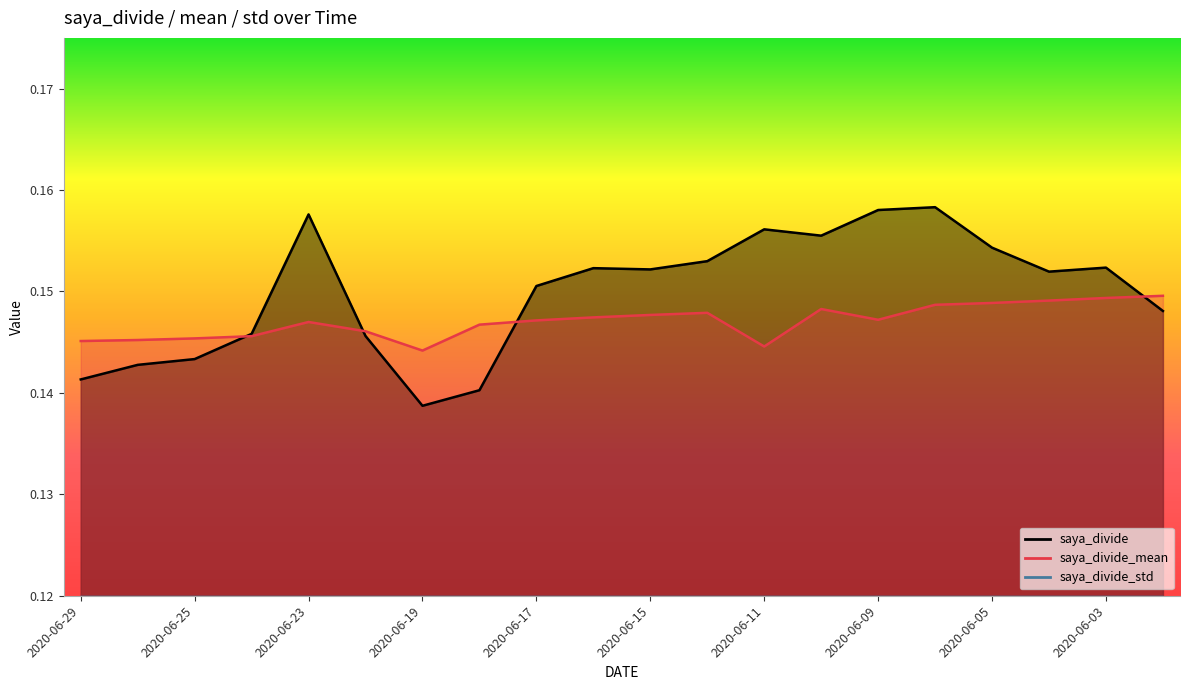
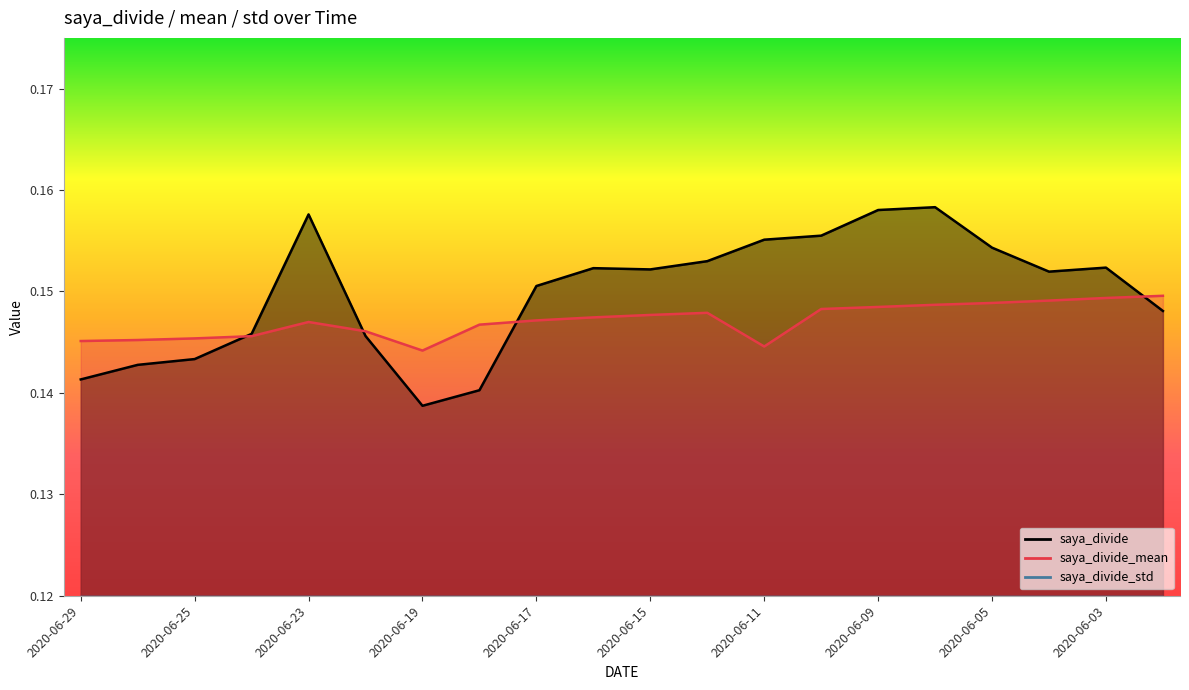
  {
    "saya_divide": {
      "2020-06-29": 0.1413,
      "2020-06-25": 0.1433,
      "2020-06-23": 0.1576,
      "2020-06-19": 0.1387,
      "2020-06-17": 0.1505,
      "2020-06-15": 0.1522,
-     "2020-06-11": 0.1561,
+     "2020-06-11": 0.1551,
      "2020-06-09": 0.1580,
      "2020-06-05": 0.1543,
      "2020-06-03": 0.1524
    },
    "saya_divide_mean": {
      "2020-06-29": 0.1451,
      "2020-06-25": 0.1454,
      "2020-06-23": 0.1470,
      "2020-06-19": 0.1442,
      "2020-06-17": 0.1471,
      "2020-06-15": 0.1477,
      "2020-06-11": 0.1446,
-     "2020-06-09": 0.1472,
+     "2020-06-09": 0.1485,
      "2020-06-05": 0.1489,
      "2020-06-03": 0.1494
    }
  }
